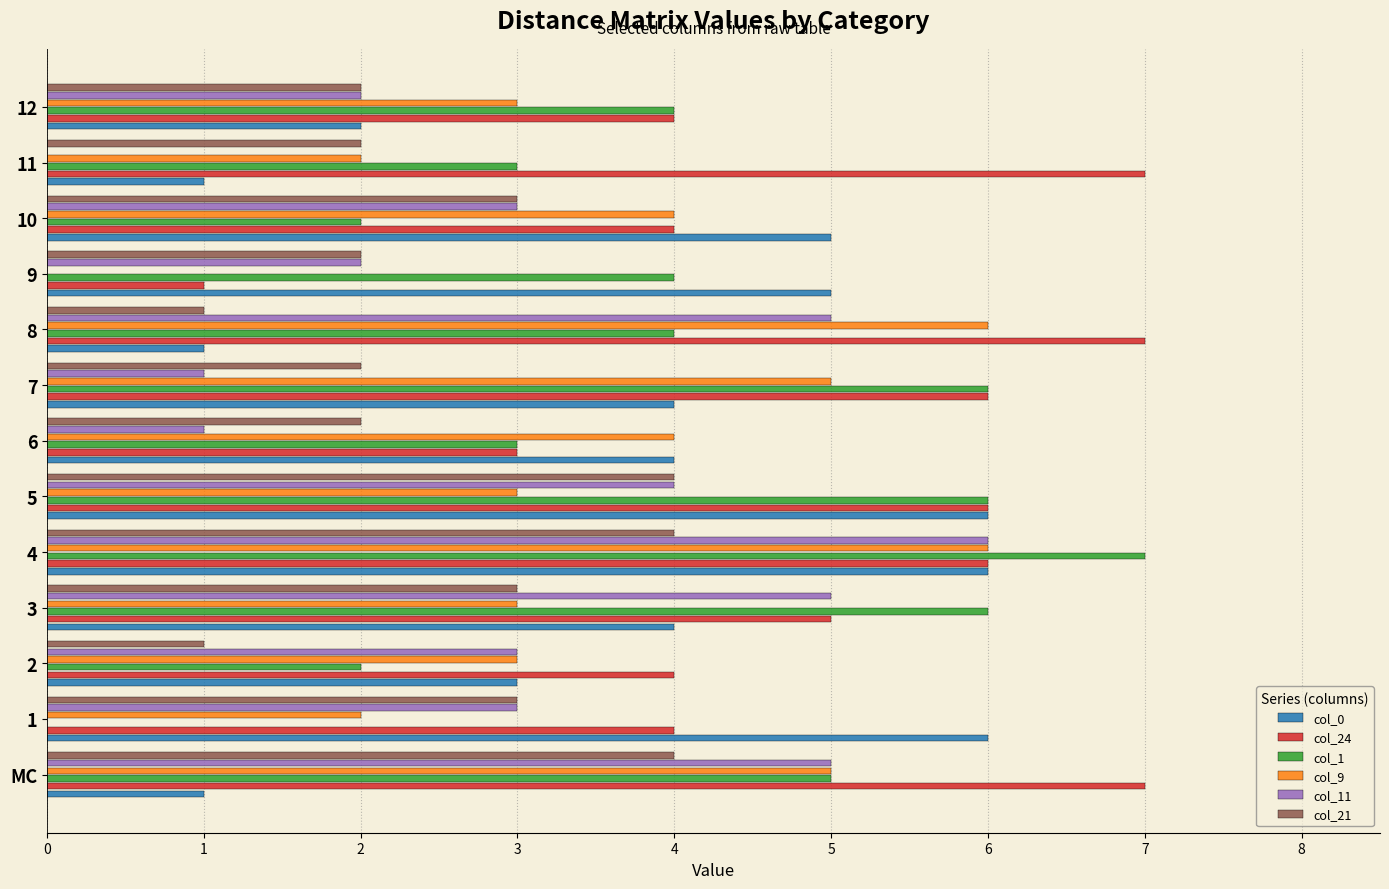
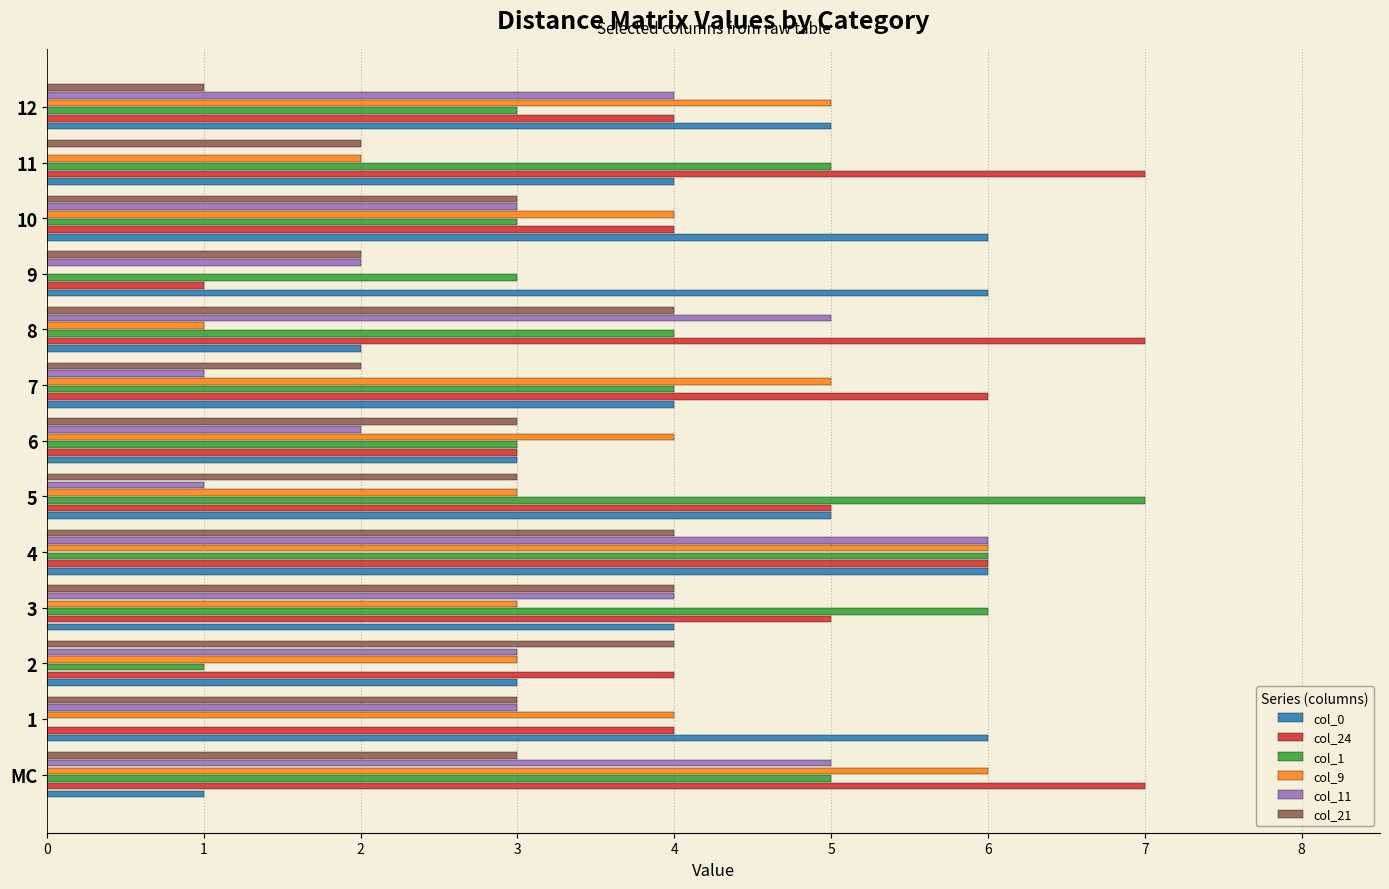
  {
    "col_0": {
-     "12": 2,
-     "11": 1,
-     "10": 5,
-     "9": 5,
-     "8": 1,
+     "12": 5,
+     "11": 4,
+     "10": 6,
+     "9": 6,
+     "8": 2,
      "7": 4,
-     "6": 4,
-     "5": 6,
+     "6": 3,
+     "5": 5,
      "4": 6,
      "3": 4,
      "2": 3,
      "1": 6,
      "MC": 1
    },
    "col_24": {
      "12": 4,
      "11": 7,
      "10": 4,
      "9": 1,
      "8": 7,
      "7": 6,
      "6": 3,
-     "5": 6,
+     "5": 5,
      "4": 6,
      "3": 5,
      "2": 4,
      "1": 4,
      "MC": 7
    },
    "col_1": {
-     "12": 4,
-     "11": 3,
-     "10": 2,
-     "9": 4,
+     "12": 3,
+     "11": 5,
+     "10": 3,
+     "9": 3,
      "8": 4,
-     "7": 6,
+     "7": 4,
      "6": 3,
-     "5": 6,
-     "4": 7,
+     "5": 7,
+     "4": 6,
      "3": 6,
-     "2": 2,
+     "2": 1,
      "1": 0,
      "MC": 5
    },
    "col_9": {
-     "12": 3,
+     "12": 5,
      "11": 2,
      "10": 4,
      "9": 0,
-     "8": 6,
+     "8": 1,
      "7": 5,
      "6": 4,
      "5": 3,
      "4": 6,
      "3": 3,
      "2": 3,
-     "1": 2,
-     "MC": 5
+     "1": 4,
+     "MC": 6
    },
    "col_11": {
-     "12": 2,
+     "12": 4,
      "11": 0,
      "10": 3,
      "9": 2,
      "8": 5,
      "7": 1,
-     "6": 1,
-     "5": 4,
+     "6": 2,
+     "5": 1,
      "4": 6,
-     "3": 5,
+     "3": 4,
      "2": 3,
      "1": 3,
      "MC": 5
    },
    "col_21": {
-     "12": 2,
+     "12": 1,
      "11": 2,
      "10": 3,
      "9": 2,
-     "8": 1,
+     "8": 4,
      "7": 2,
-     "6": 2,
-     "5": 4,
+     "6": 3,
+     "5": 3,
      "4": 4,
-     "3": 3,
-     "2": 1,
+     "3": 4,
+     "2": 4,
      "1": 3,
-     "MC": 4
+     "MC": 3
    }
  }
